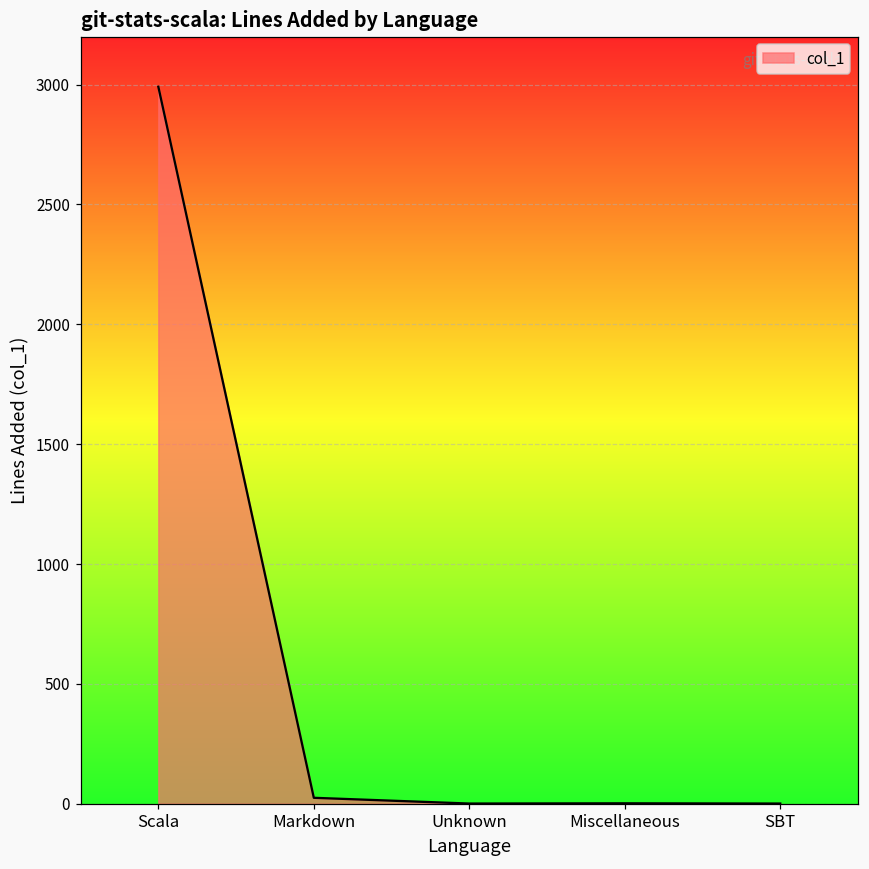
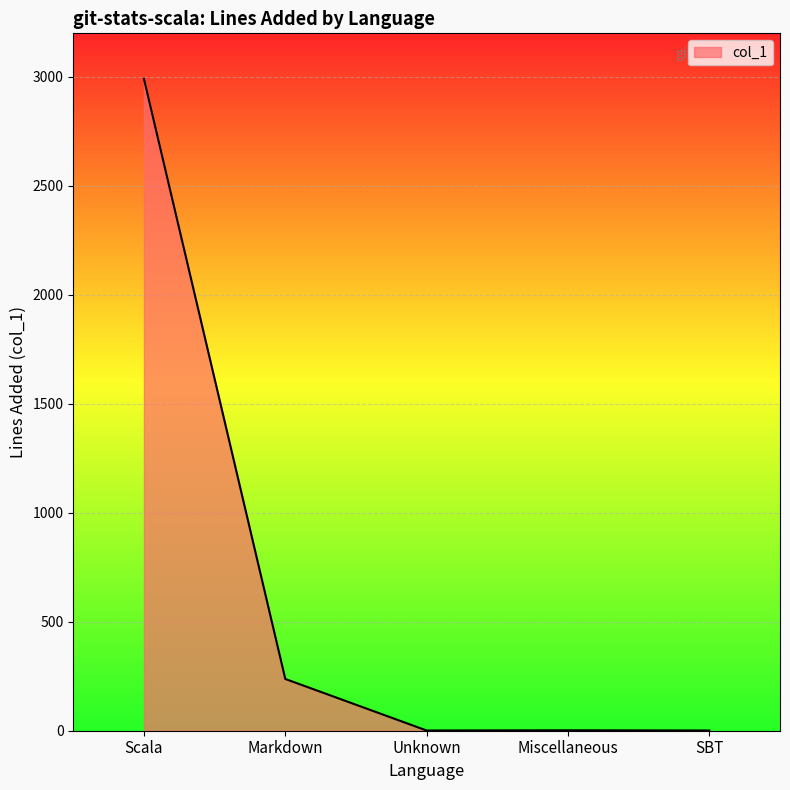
  {
    "Scala": 2990,
-   "Markdown": 30,
+   "Markdown": 240,
    "Unknown": 0,
    "Miscellaneous": 0,
    "SBT": 0
  }
